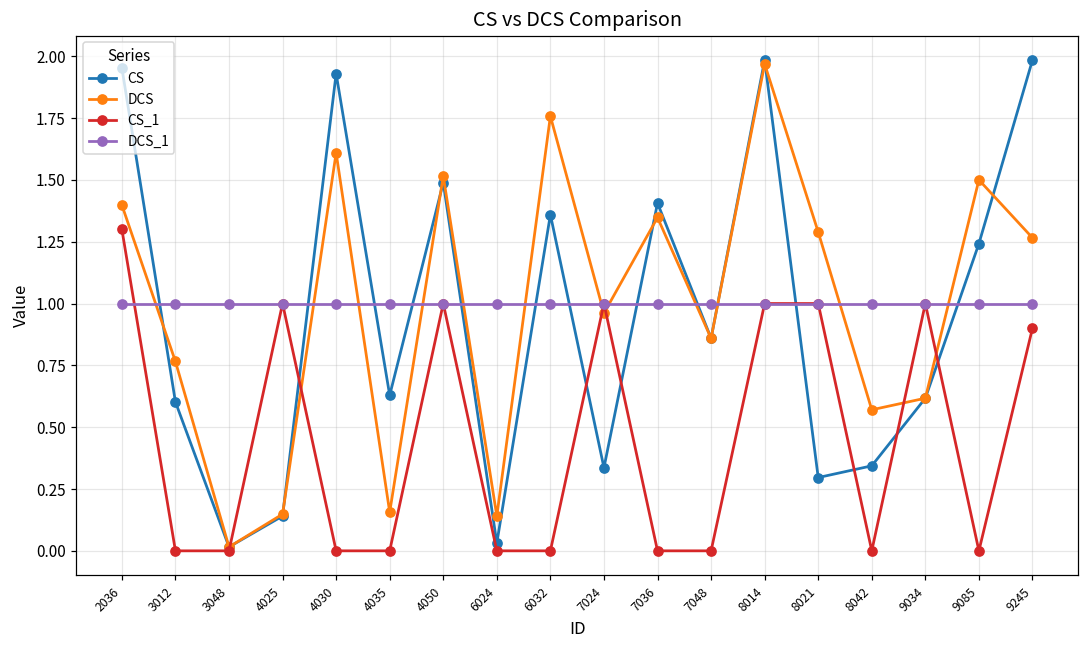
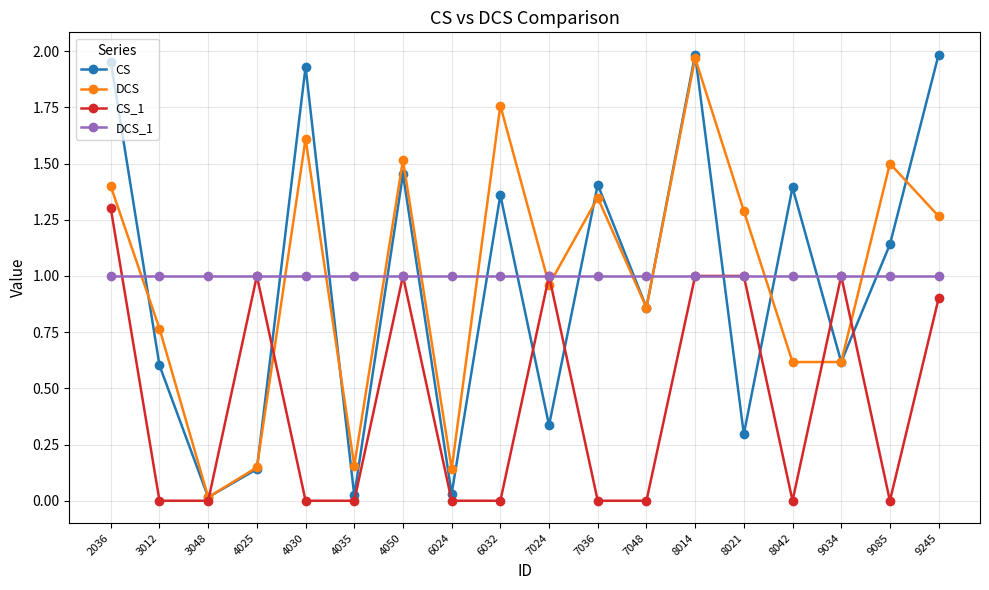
  {
    "CS": {
      "3012": 0.60,
      "4030": 1.93,
-     "4035": 0.63,
-     "4050": 1.49,
+     "4035": 0.02,
+     "4050": 1.45,
      "6024": 0.03,
      "6032": 1.36,
      "7024": 0.34,
      "7036": 1.41,
      "8014": 1.98,
      "8021": 0.30,
-     "8042": 0.34,
-     "9085": 1.24,
+     "8042": 1.39,
+     "9085": 1.14,
      "9245": 1.98
    },
    "DCS": {
      "2036": 1.40,
      "3012": 0.77,
      "4030": 1.61,
      "4035": 0.16,
      "4050": 1.52,
      "6024": 0.14,
      "6032": 1.76,
      "7024": 0.96,
      "7036": 1.35,
      "8014": 1.97,
      "8021": 1.29,
-     "8042": 0.57,
+     "8042": 0.62,
      "9085": 1.50,
      "9245": 1.27
    },
    "CS_1": {
      "2036": 1.30,
      "3012": 0.00,
      "3048": 0.00,
      "4030": 0.00,
      "4035": 0.00,
      "6024": 0.00,
      "6032": 0.00,
      "7036": 0.00,
      "7048": 0.00,
      "8042": 0.00,
      "9085": 0.00,
      "9245": 0.90
    },
    "DCS_1": {
      "2036": 1.00,
      "3012": 1.00,
      "3048": 1.00,
      "4030": 1.00,
      "4035": 1.00,
      "6024": 1.00,
      "6032": 1.00,
      "7036": 1.00,
      "7048": 1.00,
      "8042": 1.00,
      "9085": 1.00,
      "9245": 1.00
    }
  }
